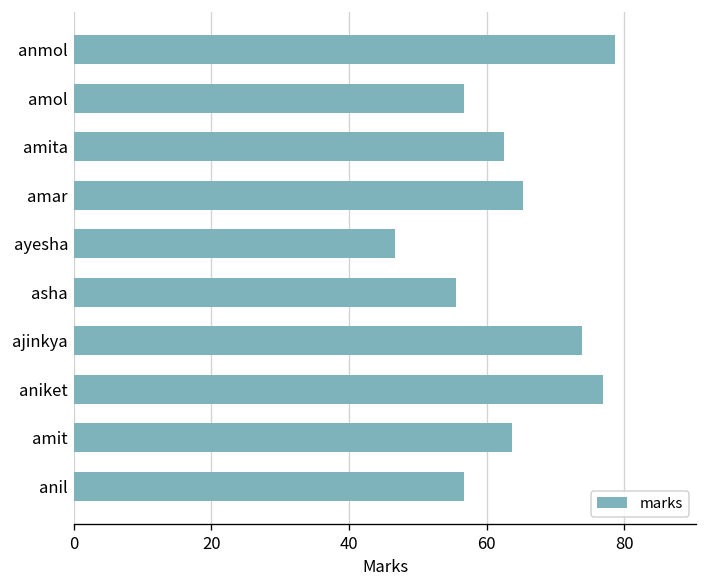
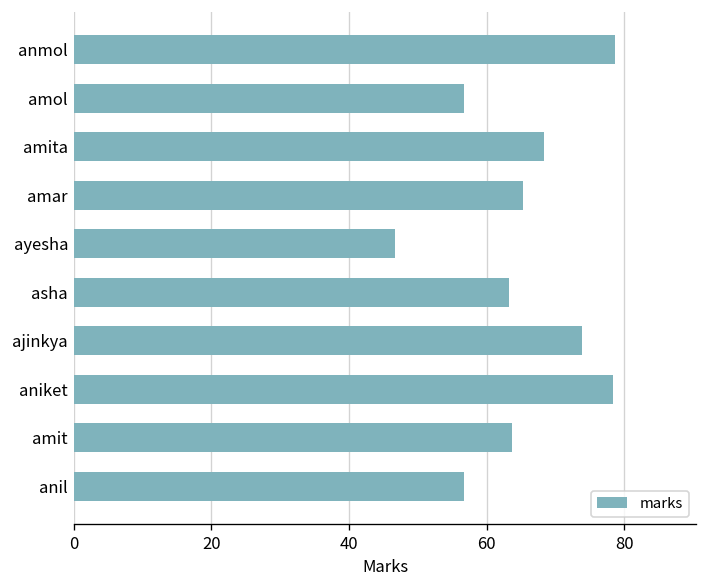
  {
    "anmol": 79,
    "amol": 57,
-   "amita": 63,
+   "amita": 68,
    "amar": 65,
    "ayesha": 47,
-   "asha": 56,
+   "asha": 63,
    "ajinkya": 74,
-   "aniket": 77,
+   "aniket": 78,
    "amit": 64,
    "anil": 57
  }
